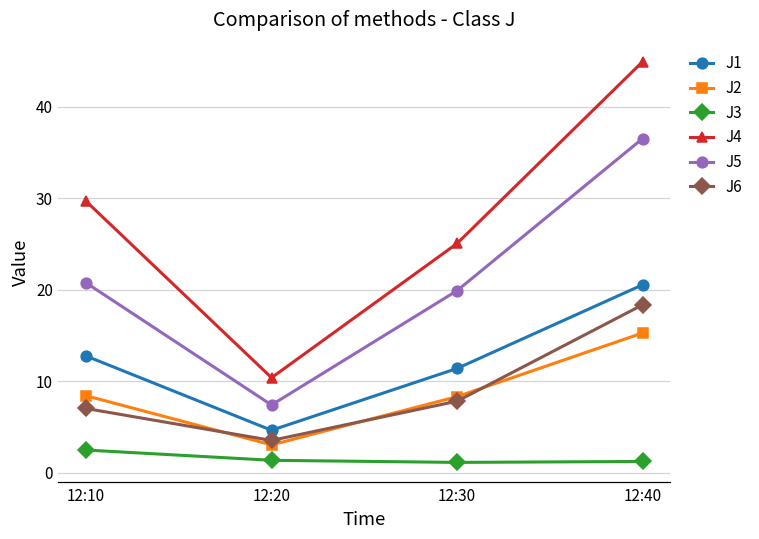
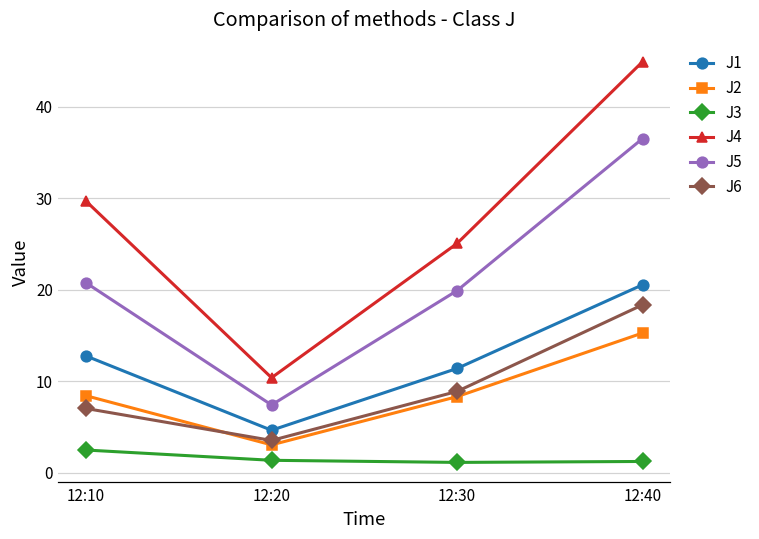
  {
    "J1": {
      "12:10": 13,
      "12:20": 5,
      "12:30": 11,
      "12:40": 21
    },
    "J2": {
      "12:10": 8,
      "12:20": 3,
      "12:30": 8,
      "12:40": 15
    },
    "J3": {
      "12:10": 2,
      "12:20": 1,
      "12:30": 1,
      "12:40": 1
    },
    "J4": {
      "12:10": 30,
      "12:20": 10,
      "12:30": 25,
      "12:40": 45
    },
    "J5": {
      "12:10": 21,
      "12:20": 7,
      "12:30": 20,
      "12:40": 37
    },
    "J6": {
      "12:10": 7,
      "12:20": 4,
-     "12:30": 8,
+     "12:30": 9,
      "12:40": 18
    }
  }
